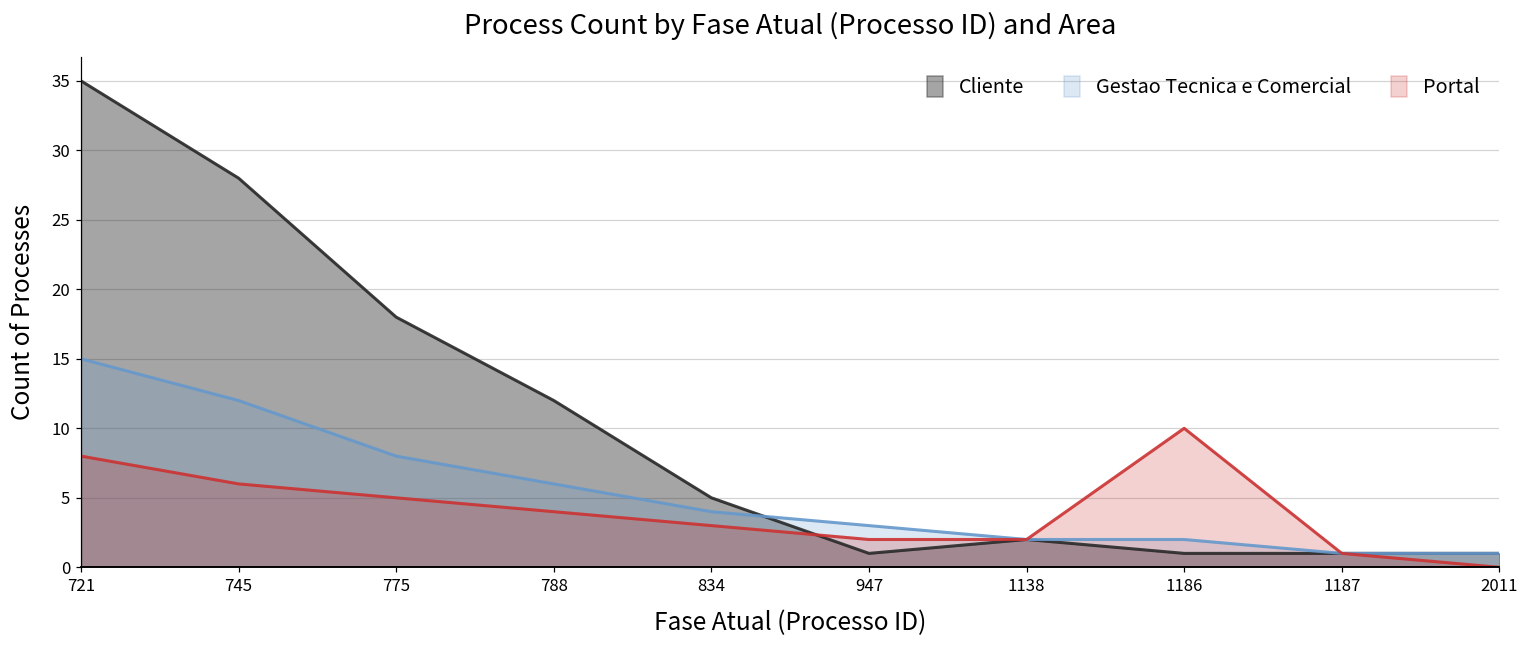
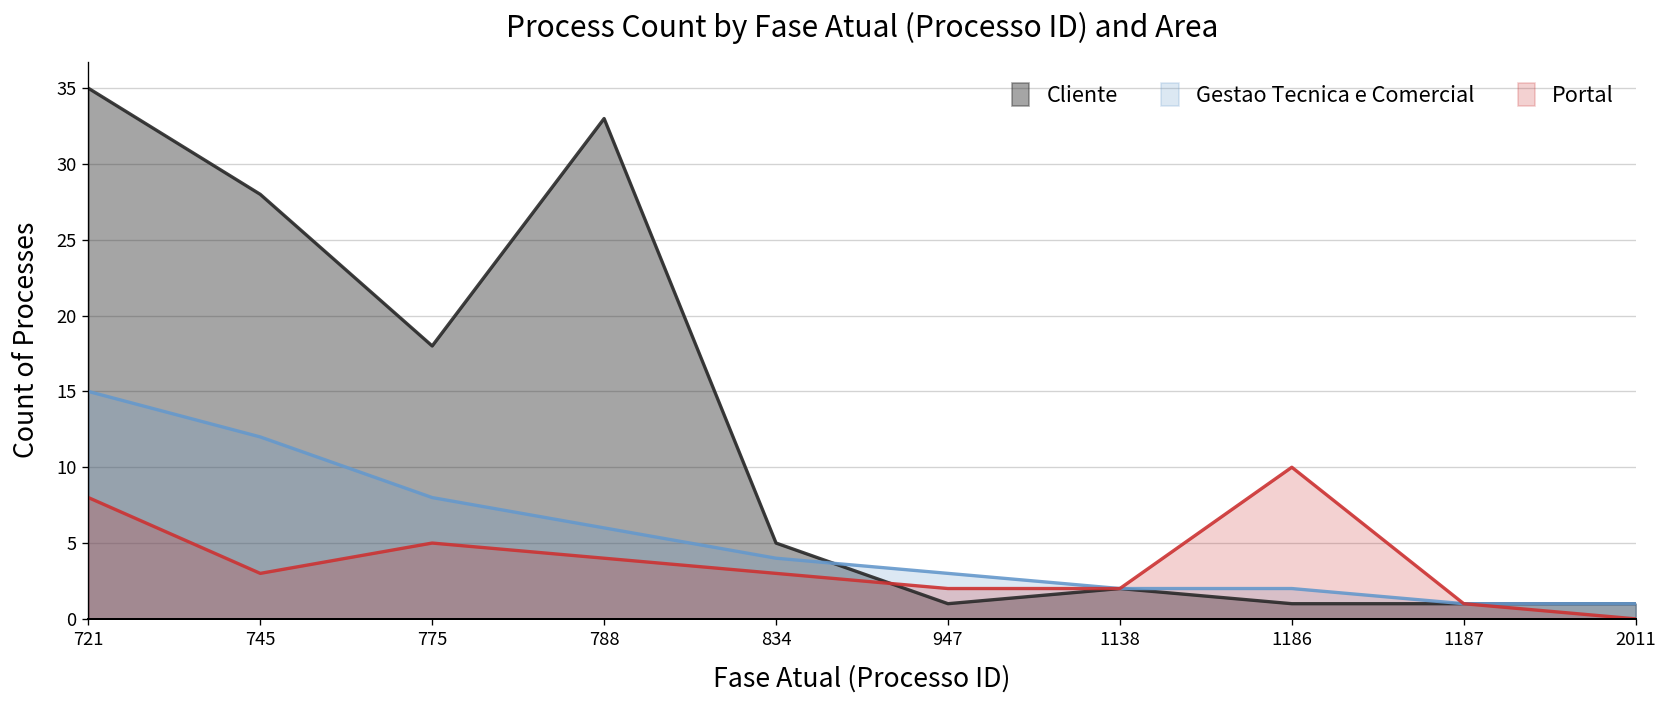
  {
    "Cliente": {
      "721": 35,
      "745": 28,
      "775": 18,
-     "788": 12,
+     "788": 33,
      "834": 5,
      "947": 1,
      "1186": 1
    },
    "Gestao Tecnica e Comercial": {
      "721": 15,
      "745": 12,
      "775": 8,
      "788": 6,
      "834": 4,
      "947": 3,
      "1186": 2
    },
    "Portal": {
      "721": 8,
-     "745": 6,
+     "745": 3,
      "775": 5,
      "788": 4,
      "834": 3,
      "947": 2,
      "1186": 10,
      "2011": 0
    }
  }
